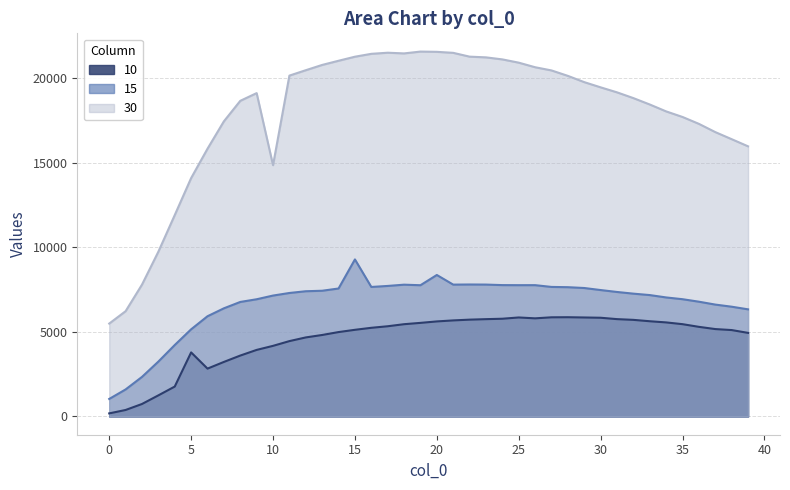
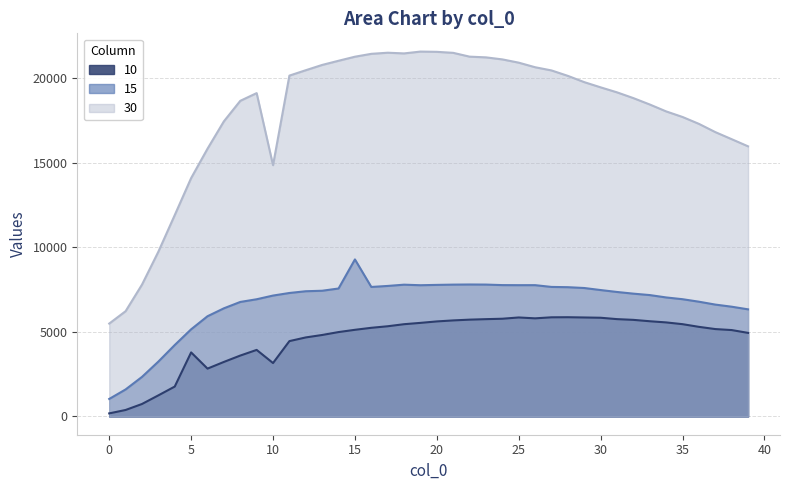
  {
    "10": {
      "0": 200,
      "5": 3800,
-     "10": 4200,
+     "10": 3200,
      "15": 5100,
      "20": 5600,
      "25": 5900,
      "30": 5800,
      "35": 5500
    },
    "15": {
      "0": 1000,
      "5": 5200,
      "10": 7100,
      "15": 9300,
-     "20": 8400,
+     "20": 7800,
      "25": 7800,
      "30": 7500,
      "35": 6900
    },
    "30": {
      "0": 5500,
      "5": 14100,
      "10": 14800,
      "15": 21300,
      "20": 21500,
      "25": 20900,
      "30": 19400,
      "35": 17700
    }
  }
